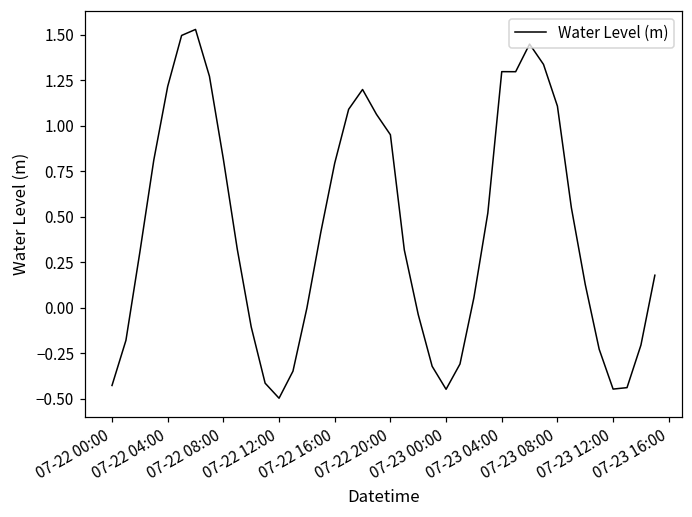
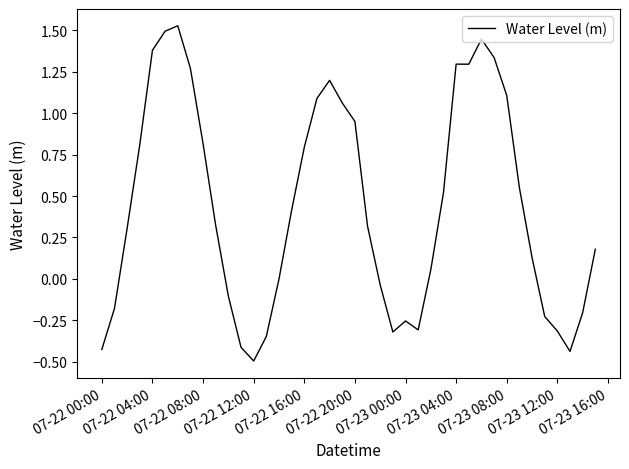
  {
    "07-22 00:00": -0.43,
-   "07-22 04:00": 1.22,
+   "07-22 04:00": 1.38,
    "07-22 08:00": 0.82,
    "07-22 12:00": -0.50,
    "07-22 16:00": 0.79,
    "07-22 20:00": 0.95,
-   "07-23 00:00": -0.45,
+   "07-23 00:00": -0.25,
    "07-23 04:00": 1.30,
    "07-23 08:00": 1.11,
-   "07-23 12:00": -0.45
+   "07-23 12:00": -0.32
  }
